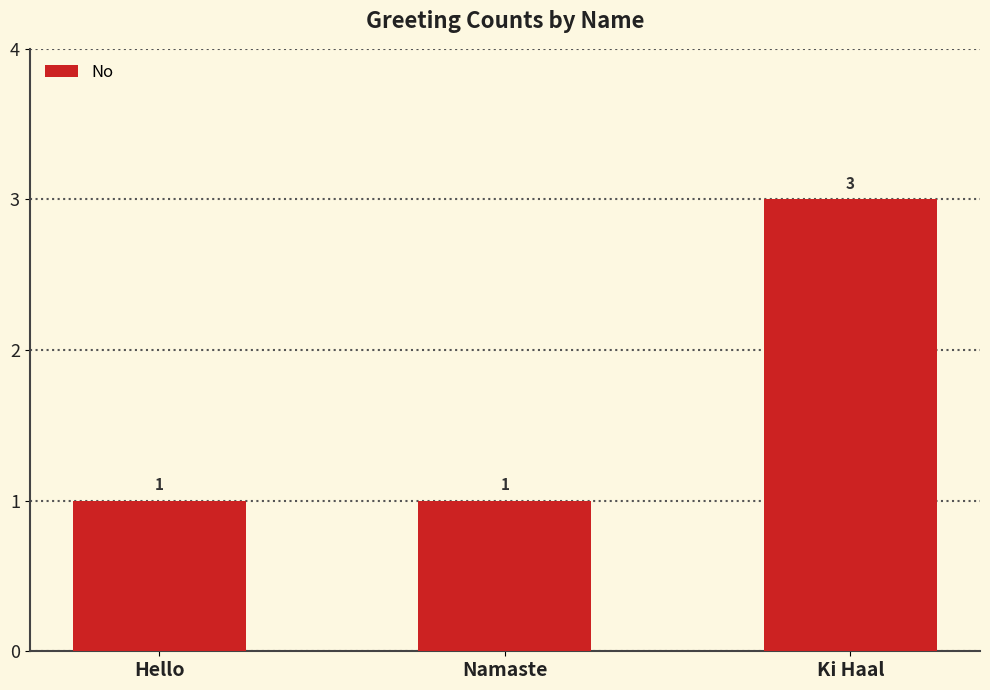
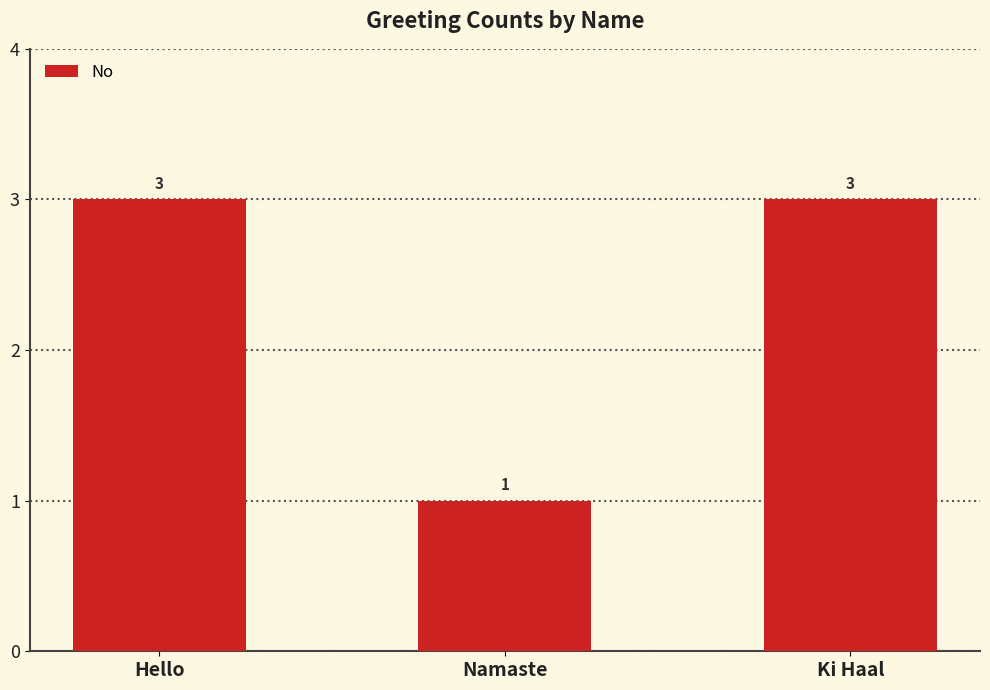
  {
-   "Hello": 1,
+   "Hello": 3,
    "Namaste": 1,
    "Ki Haal": 3
  }
